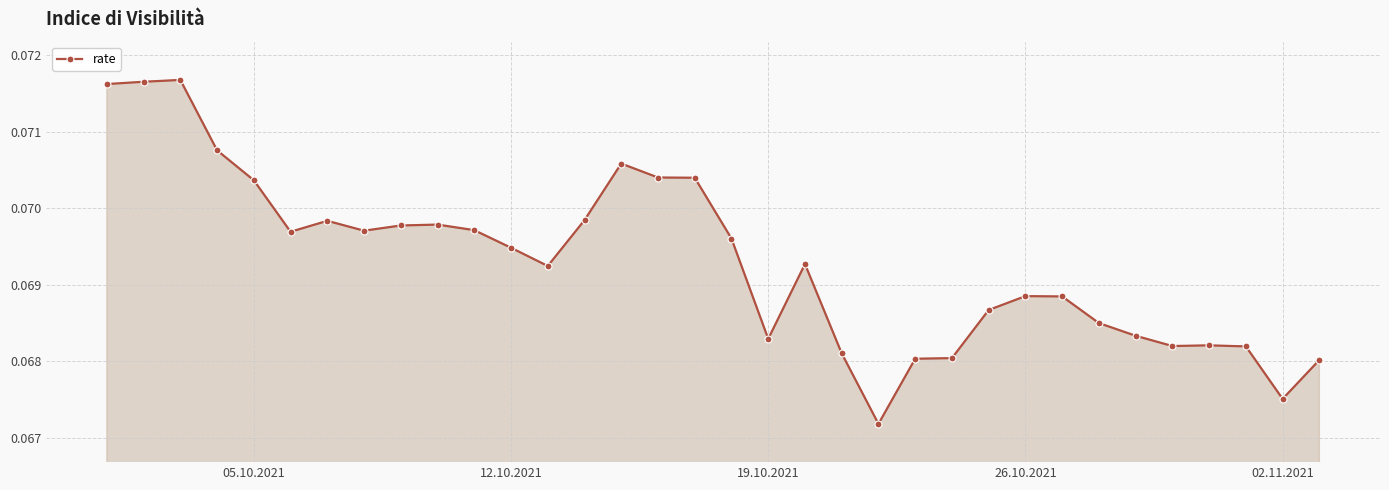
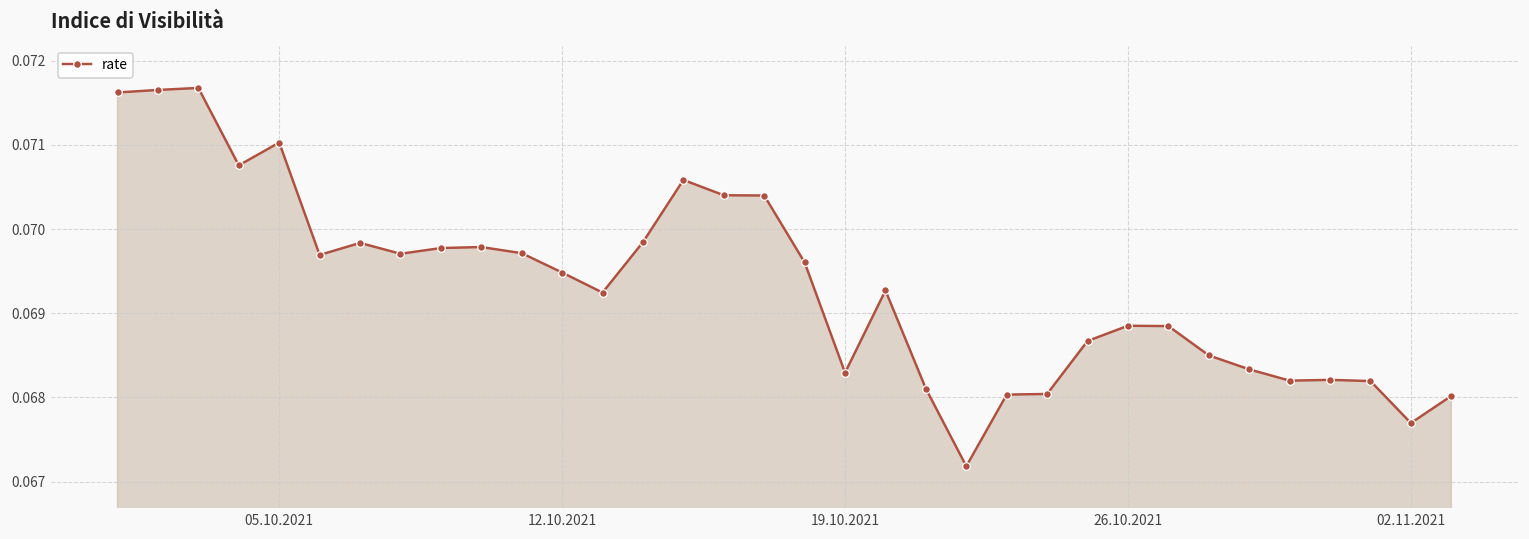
  {
-   "05.10.2021": 0.0704,
+   "05.10.2021": 0.0710,
    "12.10.2021": 0.0695,
    "19.10.2021": 0.0683,
    "26.10.2021": 0.0689,
-   "02.11.2021": 0.0675
+   "02.11.2021": 0.0677
  }
